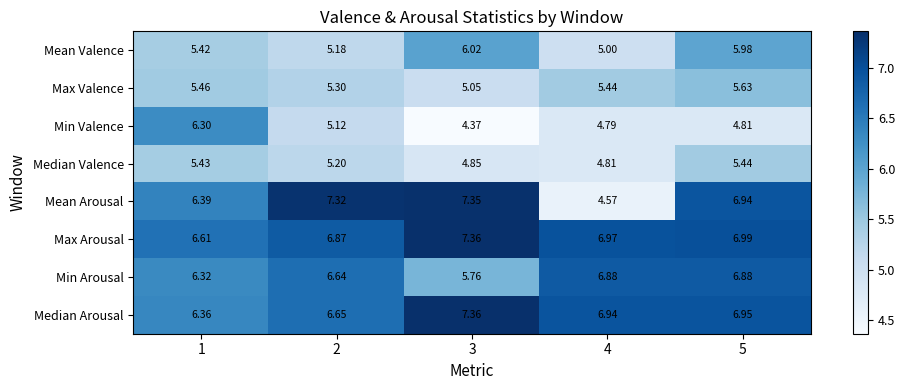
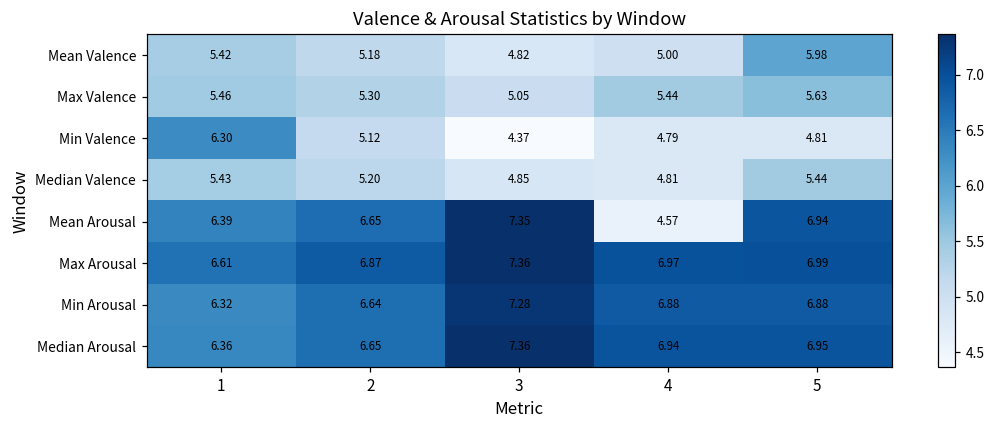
  {
    "Mean Valence": {
      "1": 5.42,
      "2": 5.18,
-     "3": 6.02,
+     "3": 4.82,
      "4": 5.00,
      "5": 5.98
    },
    "Max Valence": {
      "1": 5.46,
      "2": 5.30,
      "3": 5.05,
      "4": 5.44,
      "5": 5.63
    },
    "Min Valence": {
      "1": 6.30,
      "2": 5.12,
      "3": 4.37,
      "4": 4.79,
      "5": 4.81
    },
    "Median Valence": {
      "1": 5.43,
      "2": 5.20,
      "3": 4.85,
      "4": 4.81,
      "5": 5.44
    },
    "Mean Arousal": {
      "1": 6.39,
-     "2": 7.32,
+     "2": 6.65,
      "3": 7.35,
      "4": 4.57,
      "5": 6.94
    },
    "Max Arousal": {
      "1": 6.61,
      "2": 6.87,
      "3": 7.36,
      "4": 6.97,
      "5": 6.99
    },
    "Min Arousal": {
      "1": 6.32,
      "2": 6.64,
-     "3": 5.76,
+     "3": 7.28,
      "4": 6.88,
      "5": 6.88
    },
    "Median Arousal": {
      "1": 6.36,
      "2": 6.65,
      "3": 7.36,
      "4": 6.94,
      "5": 6.95
    }
  }
